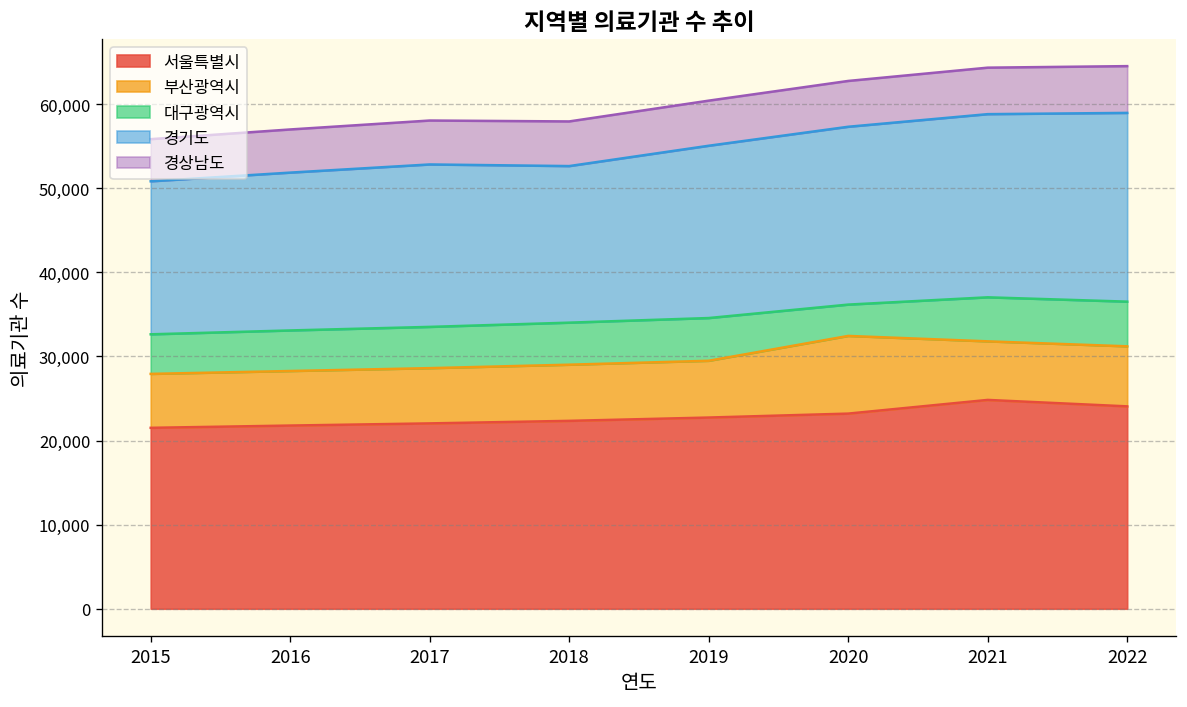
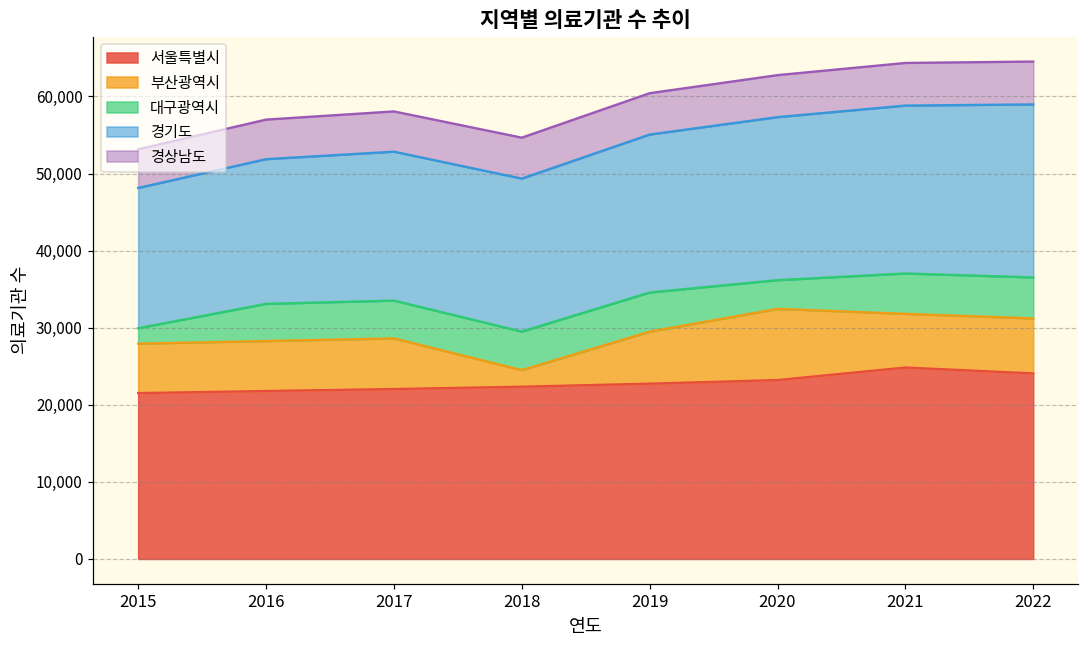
  {
    "서울특별시": {
      "2015": "22,000",
      "2016": "22,000",
      "2017": "22,000",
      "2018": "22,000",
      "2019": "23,000",
      "2020": "23,000",
      "2021": "25,000",
      "2022": "24,000"
    },
    "부산광역시": {
      "2015": "6,000",
      "2016": "6,000",
      "2017": "7,000",
-     "2018": "7,000",
+     "2018": "2,000",
      "2019": "7,000",
      "2020": "9,000",
      "2021": "7,000",
      "2022": "7,000"
    },
    "대구광역시": {
-     "2015": "5,000",
+     "2015": "2,000",
      "2016": "5,000",
      "2017": "5,000",
      "2018": "5,000",
      "2019": "5,000",
      "2020": "4,000",
      "2021": "5,000",
      "2022": "5,000"
    },
    "경기도": {
      "2015": "18,000",
      "2016": "19,000",
      "2017": "19,000",
-     "2018": "19,000",
+     "2018": "20,000",
      "2019": "20,000",
      "2020": "21,000",
      "2021": "22,000",
      "2022": "22,000"
    },
    "경상남도": {
      "2016": "5,000",
      "2017": "5,000",
      "2018": "5,000",
      "2019": "5,000",
      "2020": "5,000",
      "2021": "6,000",
      "2022": "6,000"
    }
  }
